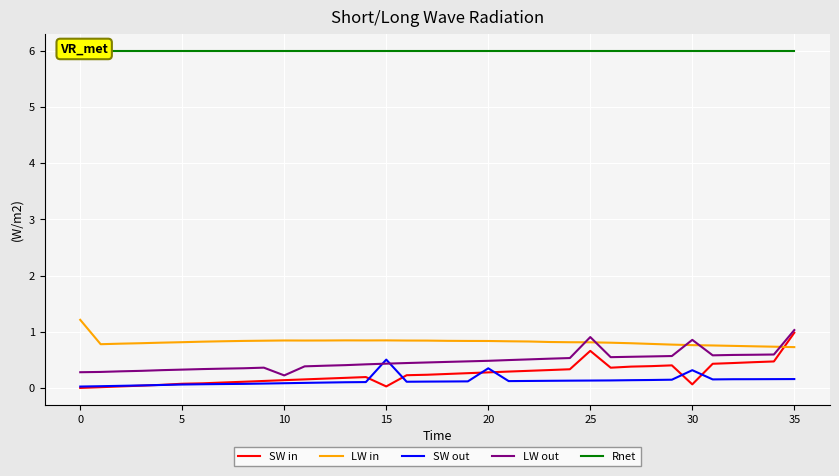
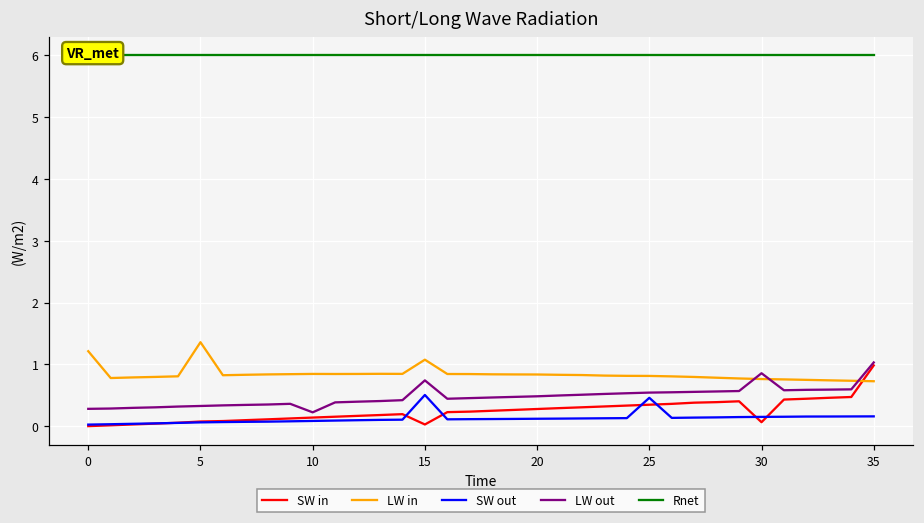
  {
    "SW in": {
      "10": 0.1,
      "15": 0.0,
      "20": 0.3,
-     "25": 0.7,
+     "25": 0.3,
      "30": 0.1,
      "35": 1.0
    },
    "LW in": {
      "0": 1.2,
-     "5": 0.8,
+     "5": 1.4,
      "10": 0.8,
-     "15": 0.8,
+     "15": 1.1,
      "20": 0.8,
      "25": 0.8,
      "30": 0.8,
      "35": 0.7
    },
    "SW out": {
      "10": 0.1,
      "15": 0.5,
-     "20": 0.3,
-     "25": 0.1,
-     "30": 0.3,
+     "20": 0.1,
+     "25": 0.5,
+     "30": 0.1,
      "35": 0.2
    },
    "LW out": {
      "0": 0.3,
      "5": 0.3,
      "10": 0.2,
-     "15": 0.4,
+     "15": 0.7,
      "20": 0.5,
-     "25": 0.9,
+     "25": 0.5,
      "30": 0.9,
      "35": 1.0
    },
    "Rnet": {
      "5": 6.0,
      "10": 6.0,
      "15": 6.0,
      "20": 6.0,
      "25": 6.0,
      "30": 6.0,
      "35": 6.0
    }
  }
